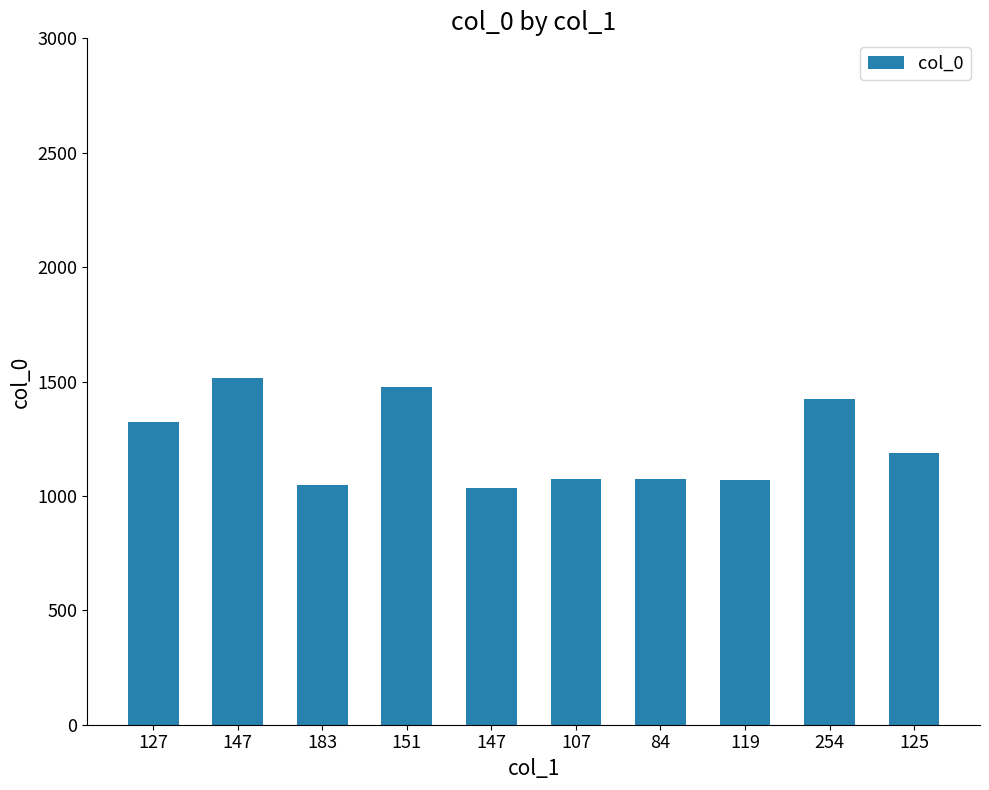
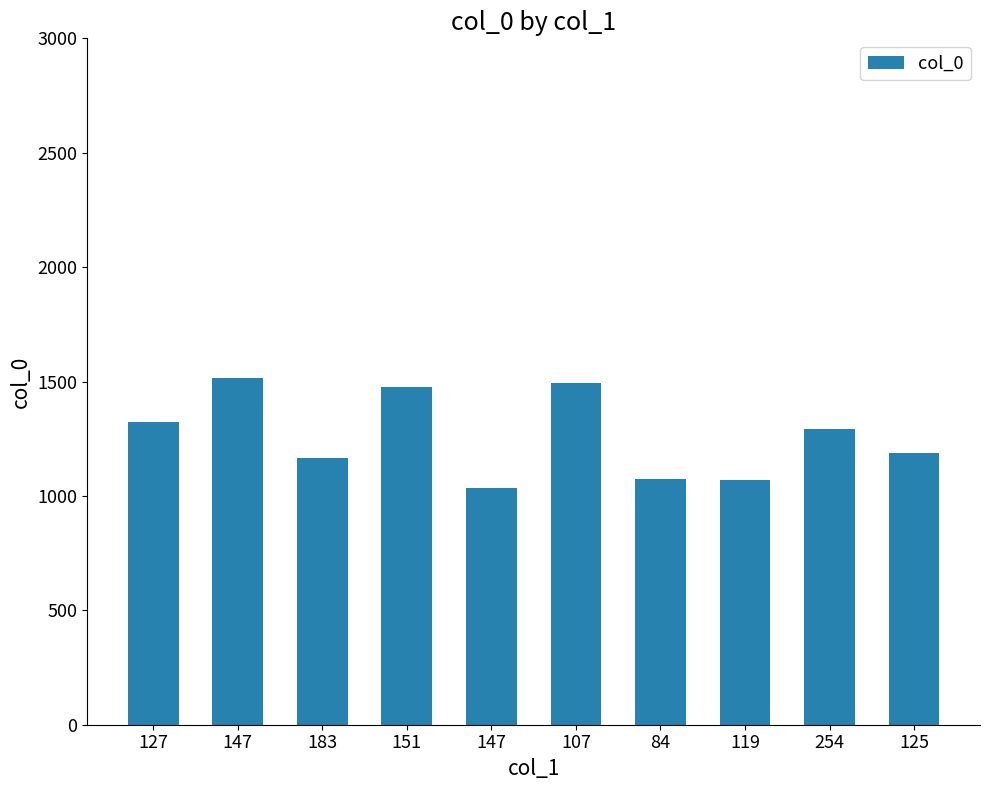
  {
    "127": 1320,
-   "183": 1050,
+   "183": 1170,
    "151": 1480,
-   "107": 1070,
+   "107": 1490,
    "84": 1080,
    "119": 1070,
-   "254": 1420,
+   "254": 1290,
    "125": 1190
  }
